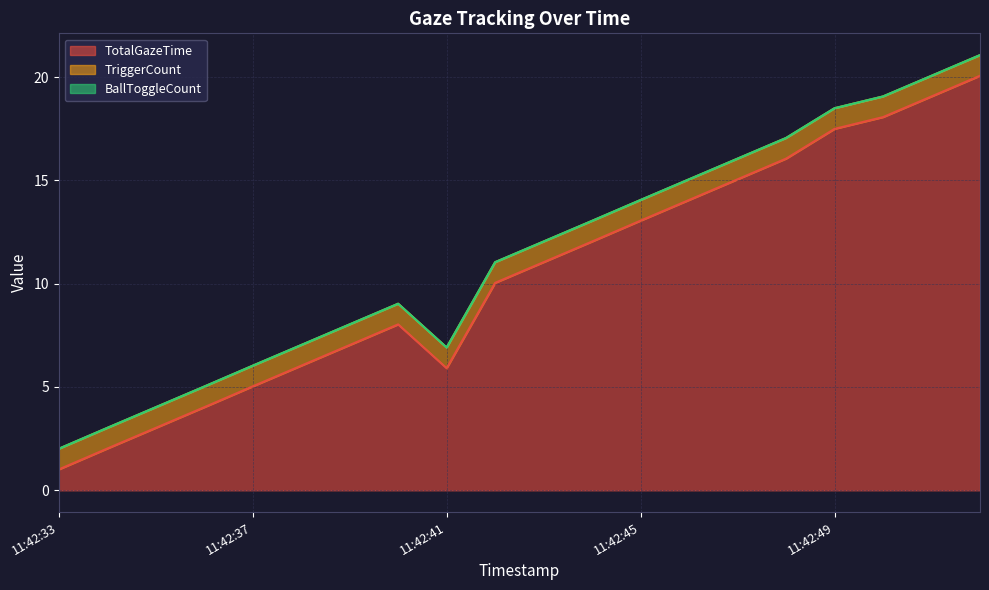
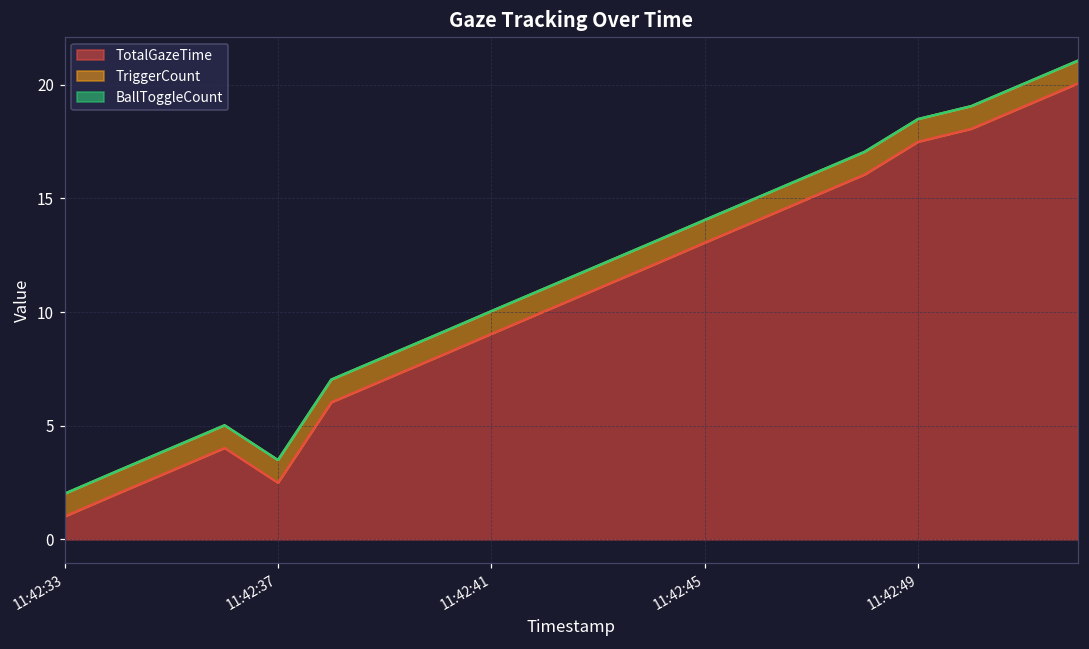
  {
    "TotalGazeTime": {
      "11:42:33": 1.0,
-     "11:42:37": 5.0,
-     "11:42:41": 5.9,
+     "11:42:37": 2.5,
+     "11:42:41": 9.0,
      "11:42:45": 13.1,
      "11:42:49": 17.5
    }
  }
